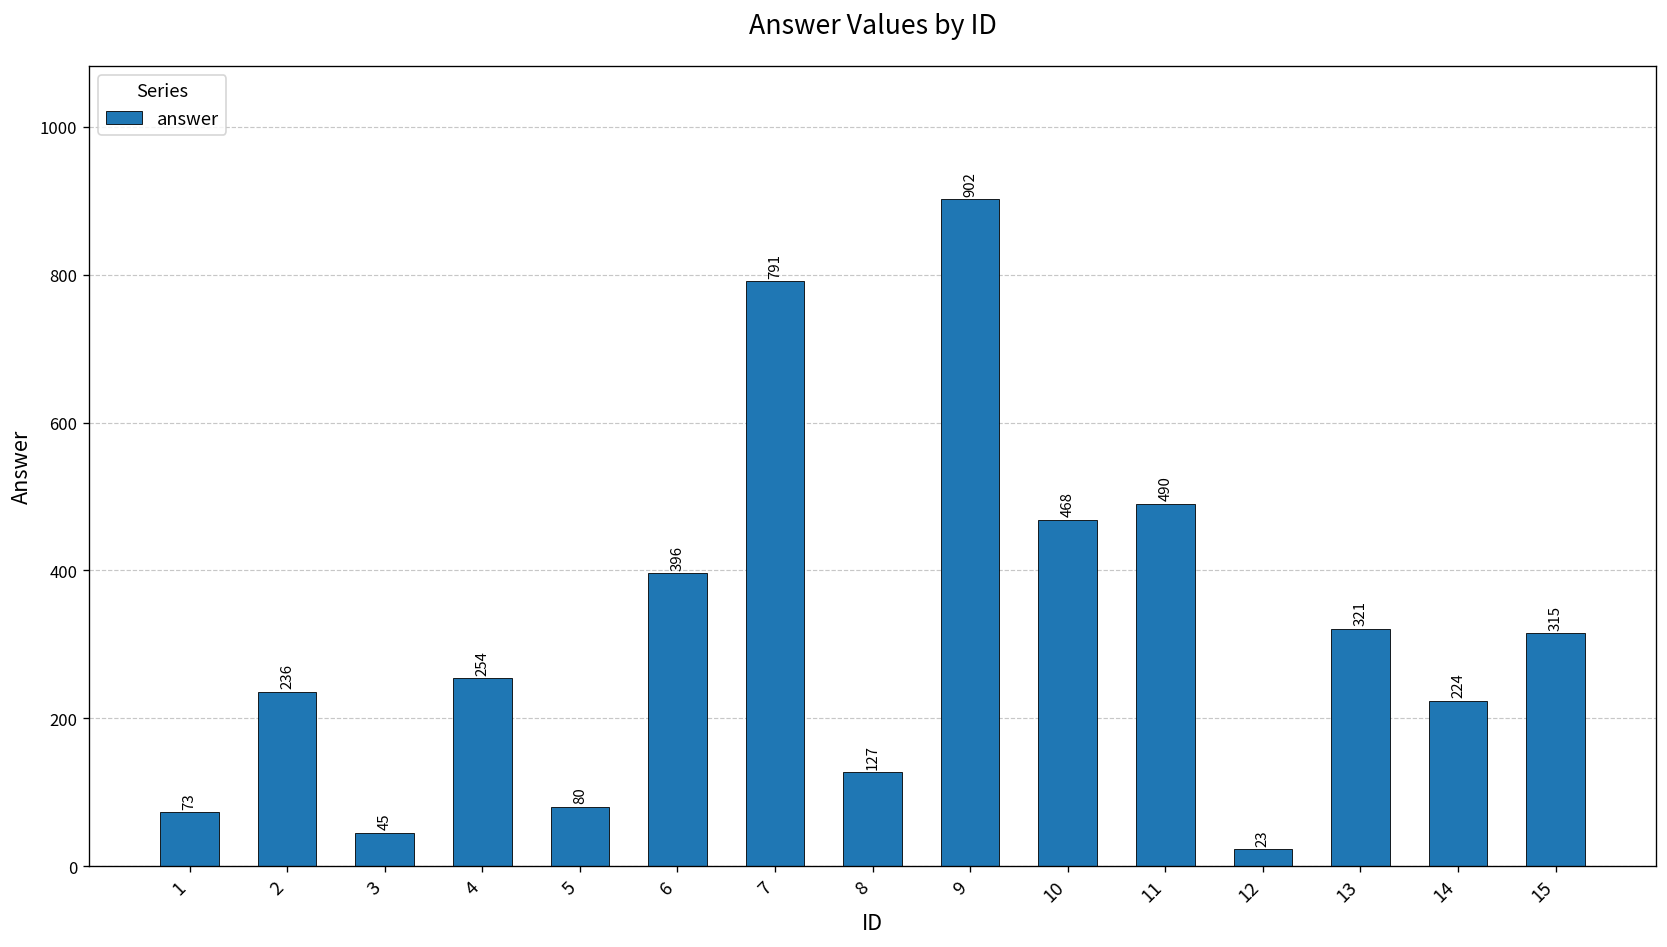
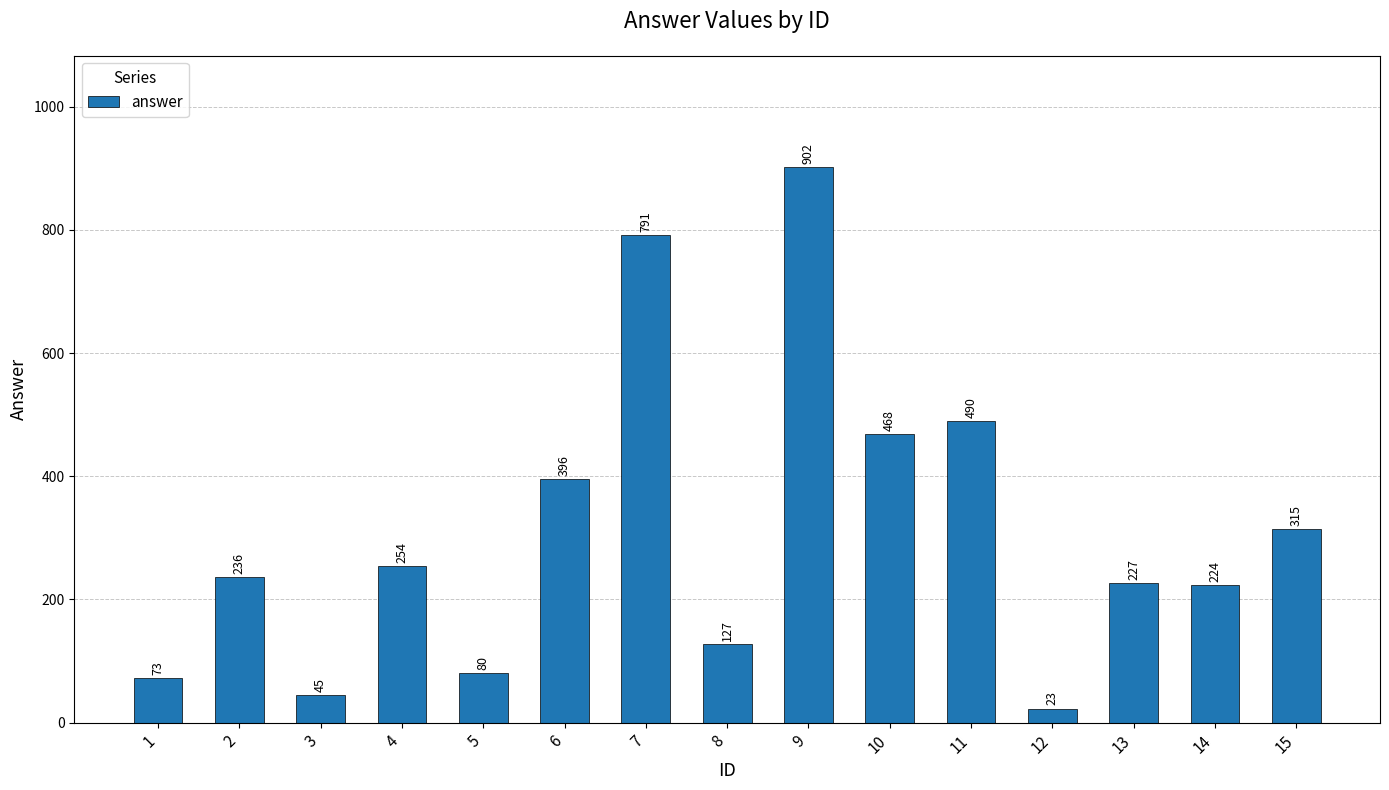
  {
    "1": 73,
    "2": 236,
    "3": 45,
    "4": 254,
    "5": 80,
    "6": 396,
    "7": 791,
    "8": 127,
    "9": 902,
    "10": 468,
    "11": 490,
    "12": 23,
-   "13": 321,
+   "13": 227,
    "14": 224,
    "15": 315
  }
